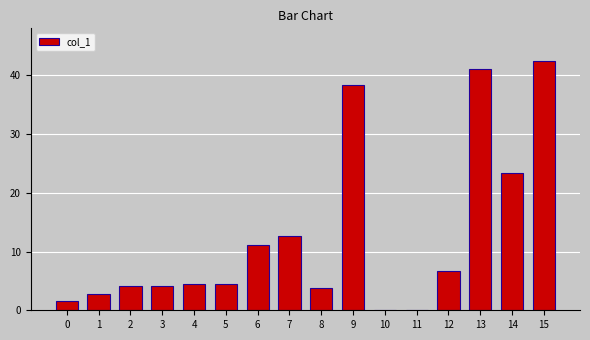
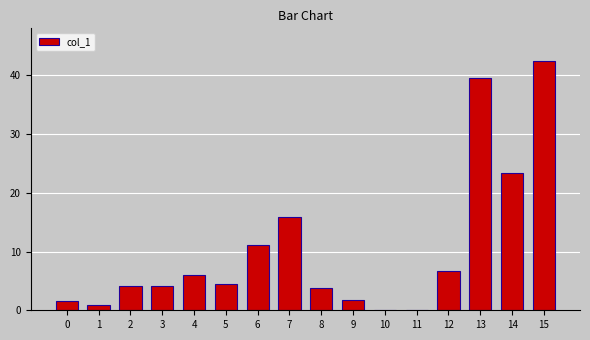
  {
    "0": 2,
-   "1": 3,
+   "1": 1,
    "2": 4,
    "3": 4,
-   "4": 4,
+   "4": 6,
    "5": 4,
    "6": 11,
-   "7": 13,
+   "7": 16,
    "8": 4,
-   "9": 38,
+   "9": 2,
    "12": 7,
-   "13": 41,
+   "13": 40,
    "14": 23,
    "15": 42
  }
